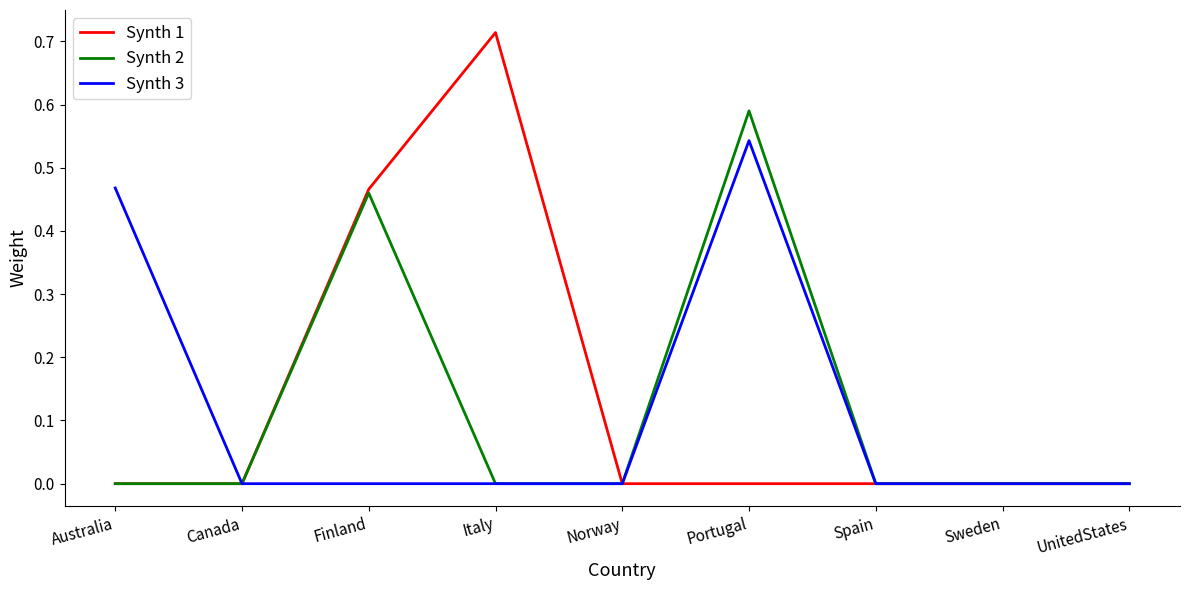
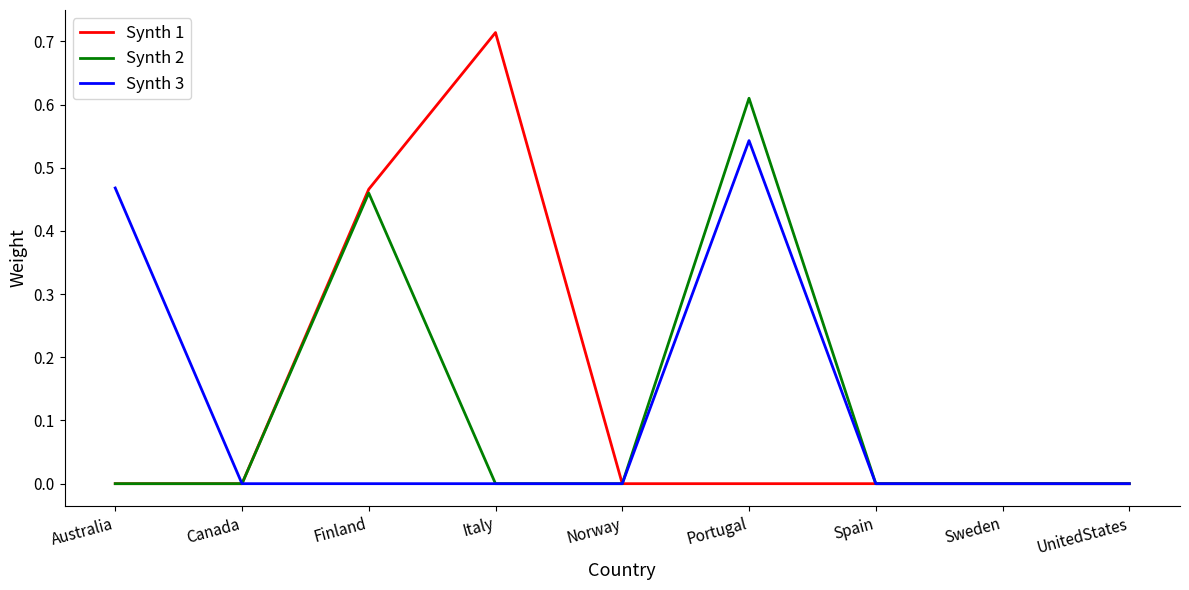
  {
    "Synth 1": {
      "Finland": 0.47,
      "Italy": 0.71,
      "Portugal": 0.00
    },
    "Synth 2": {
      "Finland": 0.46,
-     "Portugal": 0.59
+     "Portugal": 0.61
    },
    "Synth 3": {
      "Australia": 0.47,
      "Finland": 0.00,
      "Portugal": 0.54
    }
  }
